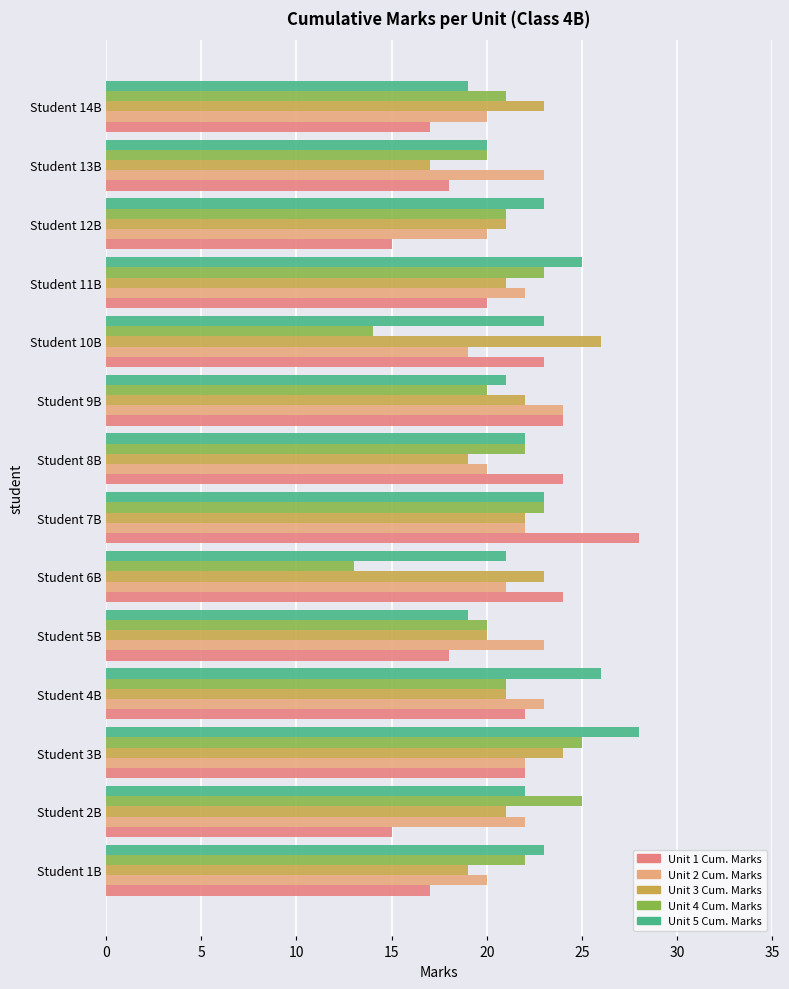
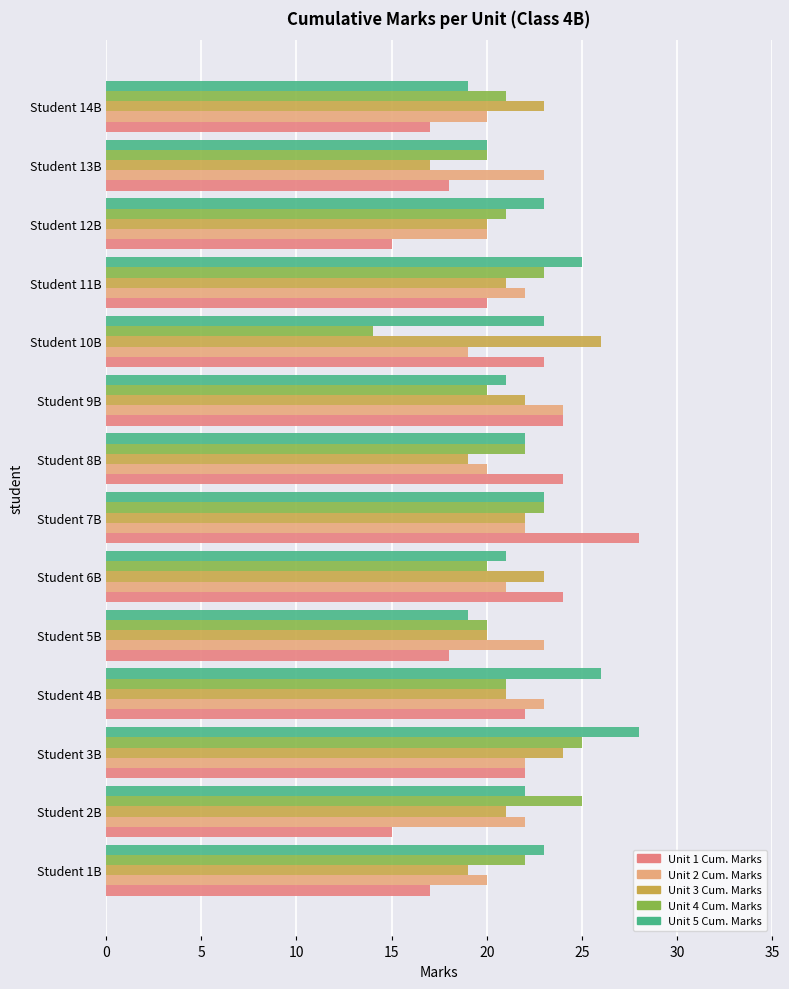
  {
    "Unit 3 Cum. Marks": {
      "Student 14B": 23,
      "Student 13B": 17,
-     "Student 12B": 21,
+     "Student 12B": 20,
      "Student 11B": 21,
      "Student 10B": 26,
      "Student 9B": 22,
      "Student 8B": 19,
      "Student 7B": 22,
      "Student 6B": 23,
      "Student 5B": 20,
      "Student 4B": 21,
      "Student 3B": 24,
      "Student 2B": 21,
      "Student 1B": 19
    },
    "Unit 4 Cum. Marks": {
      "Student 14B": 21,
      "Student 13B": 20,
      "Student 12B": 21,
      "Student 11B": 23,
      "Student 10B": 14,
      "Student 9B": 20,
      "Student 8B": 22,
      "Student 7B": 23,
-     "Student 6B": 13,
+     "Student 6B": 20,
      "Student 5B": 20,
      "Student 4B": 21,
      "Student 3B": 25,
      "Student 2B": 25,
      "Student 1B": 22
    },
    "Unit 5 Cum. Marks": {
      "Student 14B": 19,
      "Student 13B": 20,
      "Student 12B": 23,
      "Student 11B": 25,
      "Student 10B": 23,
      "Student 9B": 21,
      "Student 8B": 22,
      "Student 7B": 23,
      "Student 6B": 21,
      "Student 5B": 19,
      "Student 4B": 26,
      "Student 3B": 28,
      "Student 2B": 22,
      "Student 1B": 23
    }
  }
